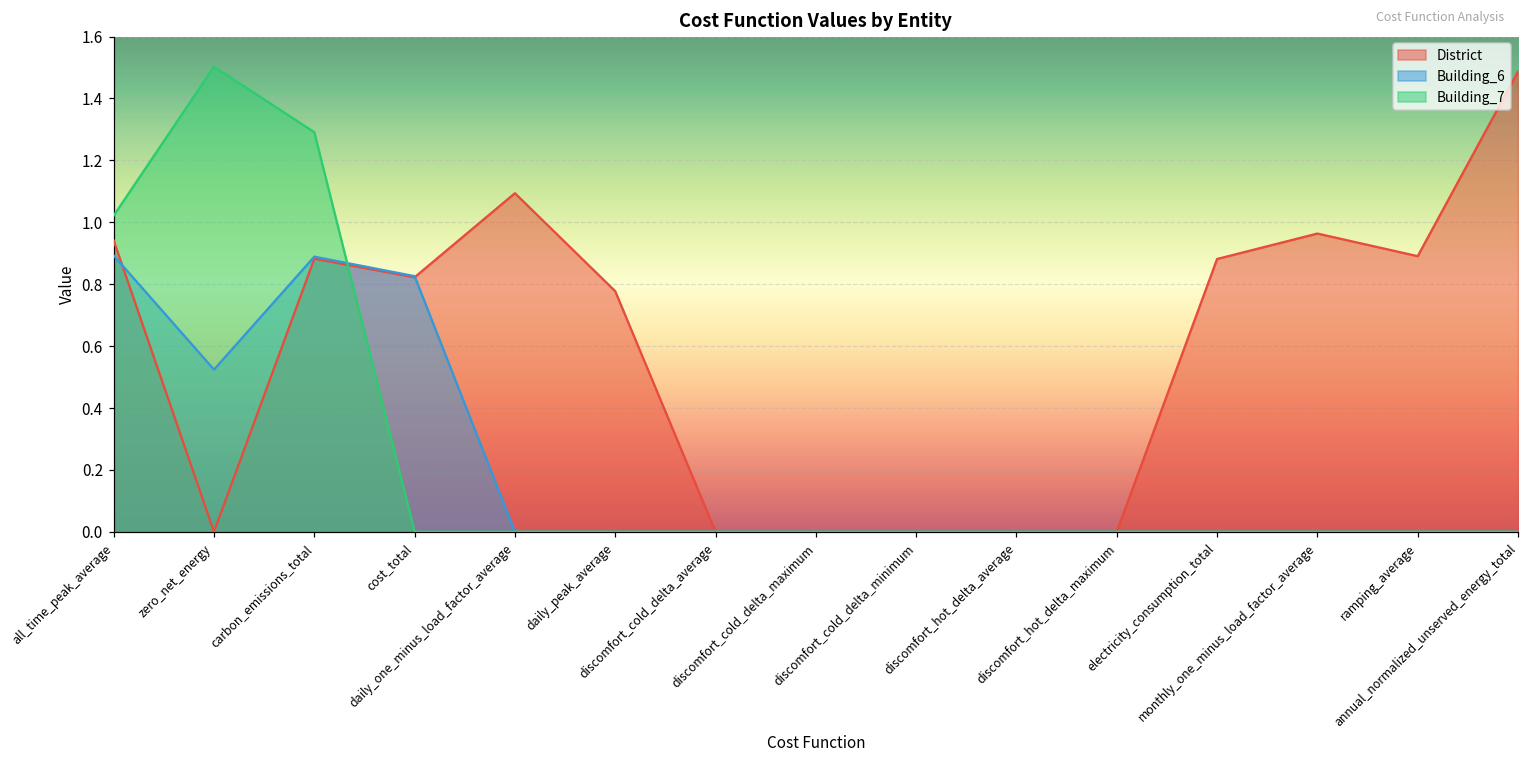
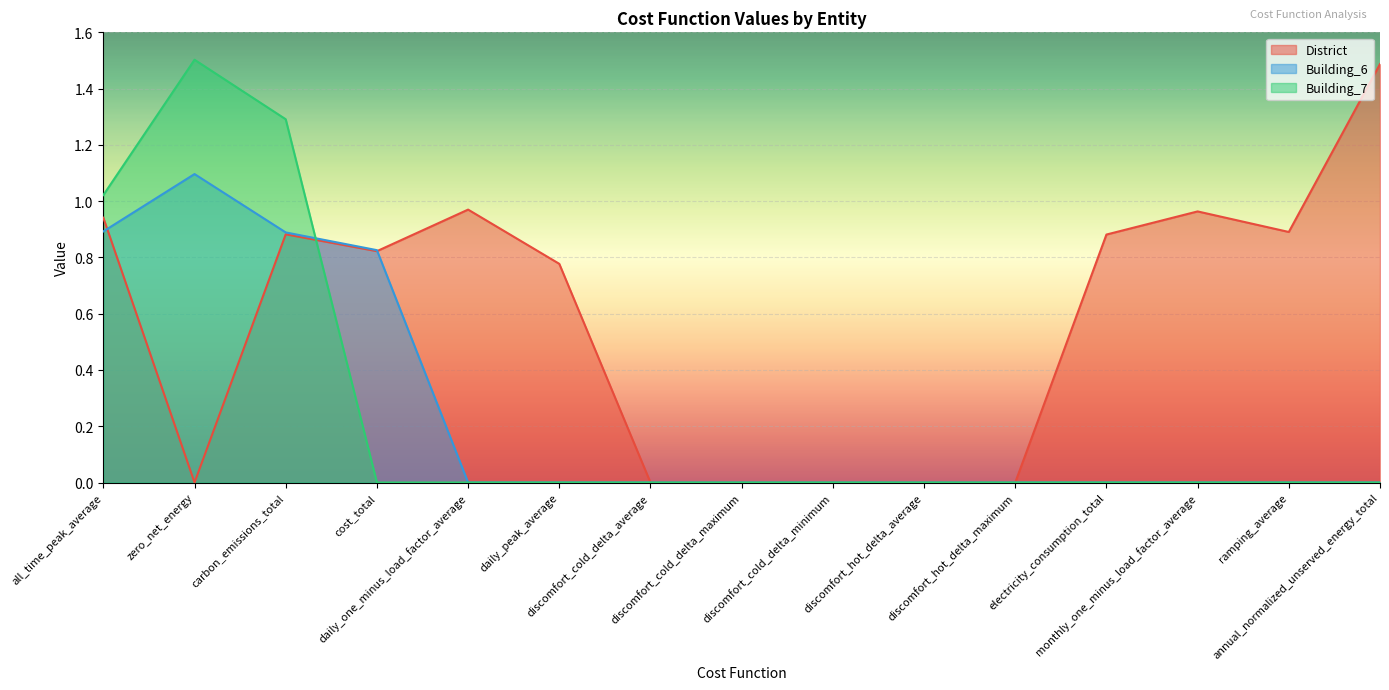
  {
    "District": {
      "all_time_peak_average": 0.94,
      "zero_net_energy": 0.00,
-     "daily_one_minus_load_factor_average": 1.09,
+     "daily_one_minus_load_factor_average": 0.97,
      "daily_peak_average": 0.78,
      "electricity_consumption_total": 0.88,
      "monthly_one_minus_load_factor_average": 0.96,
      "ramping_average": 0.89,
      "annual_normalized_unserved_energy_total": 1.49
    },
    "Building_6": {
      "all_time_peak_average": 0.89,
-     "zero_net_energy": 0.52
+     "zero_net_energy": 1.10
    },
    "Building_7": {
      "all_time_peak_average": 1.02,
      "zero_net_energy": 1.50,
      "carbon_emissions_total": 1.29,
      "cost_total": 0.00
    }
  }
